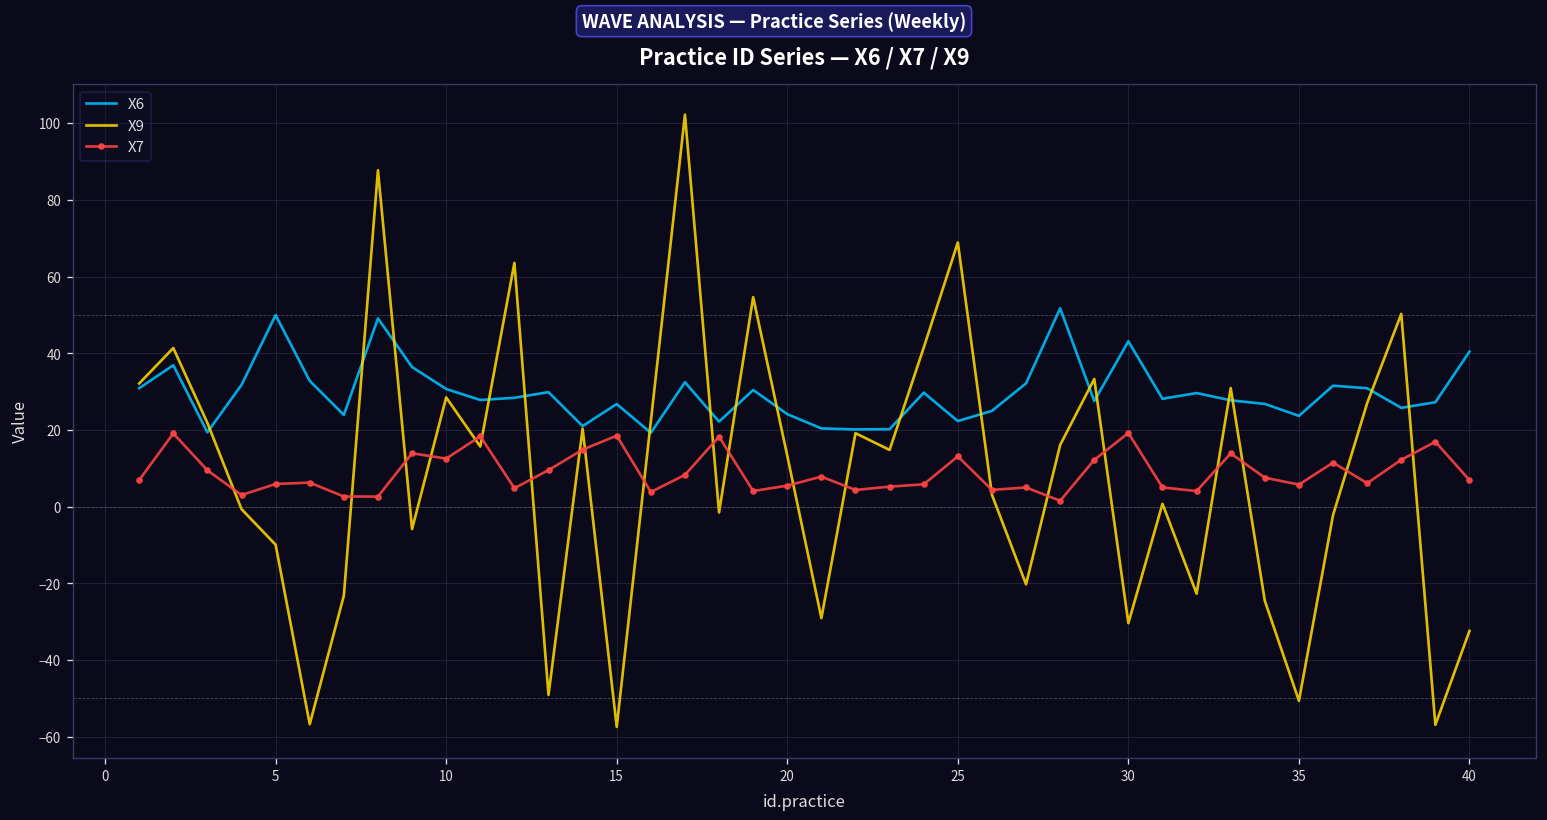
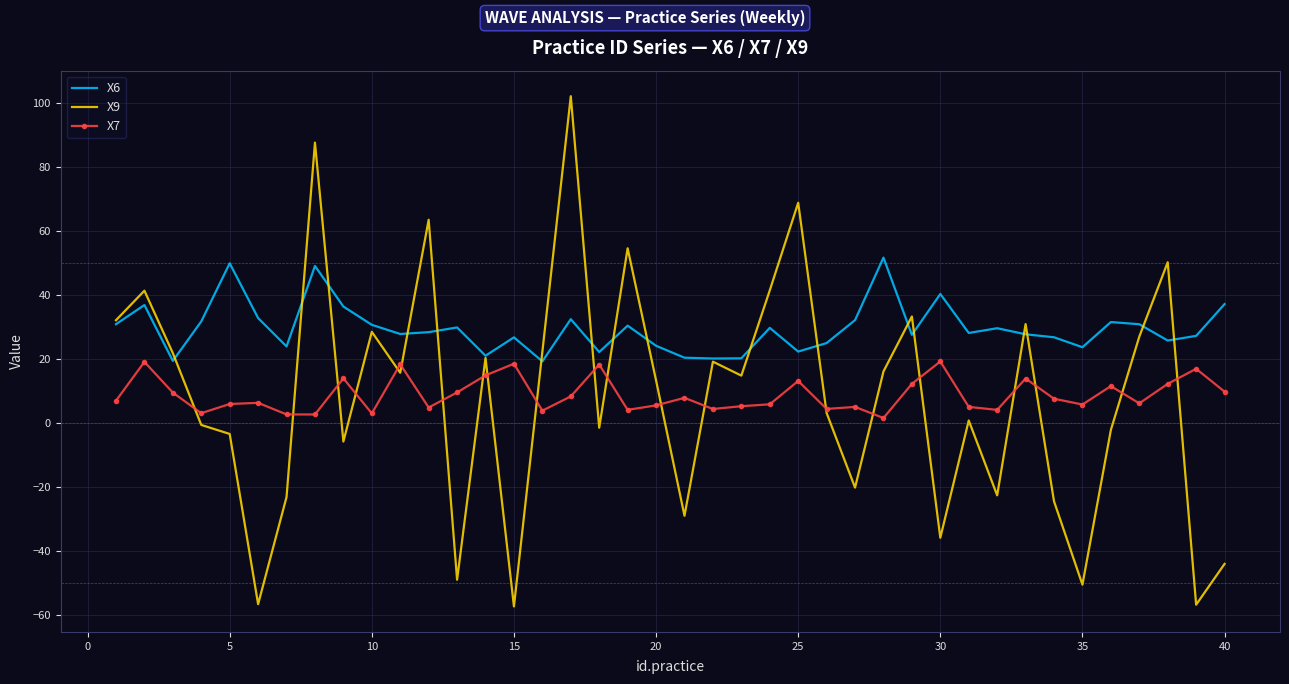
  {
    "X6": {
      "5": 50,
      "10": 31,
      "15": 27,
      "20": 24,
      "25": 22,
-     "30": 43,
+     "30": 40,
      "35": 24,
-     "40": 40
+     "40": 37
    },
    "X9": {
-     "5": -10,
+     "5": -3,
      "10": 28,
      "15": -57,
      "20": 13,
      "25": 69,
-     "30": -30,
+     "30": -36,
      "35": -51,
-     "40": -32
+     "40": -44
    },
    "X7": {
      "5": 6,
-     "10": 13,
+     "10": 3,
      "15": 19,
      "20": 5,
      "25": 13,
      "30": 19,
      "35": 6,
-     "40": 7
+     "40": 10
    }
  }
